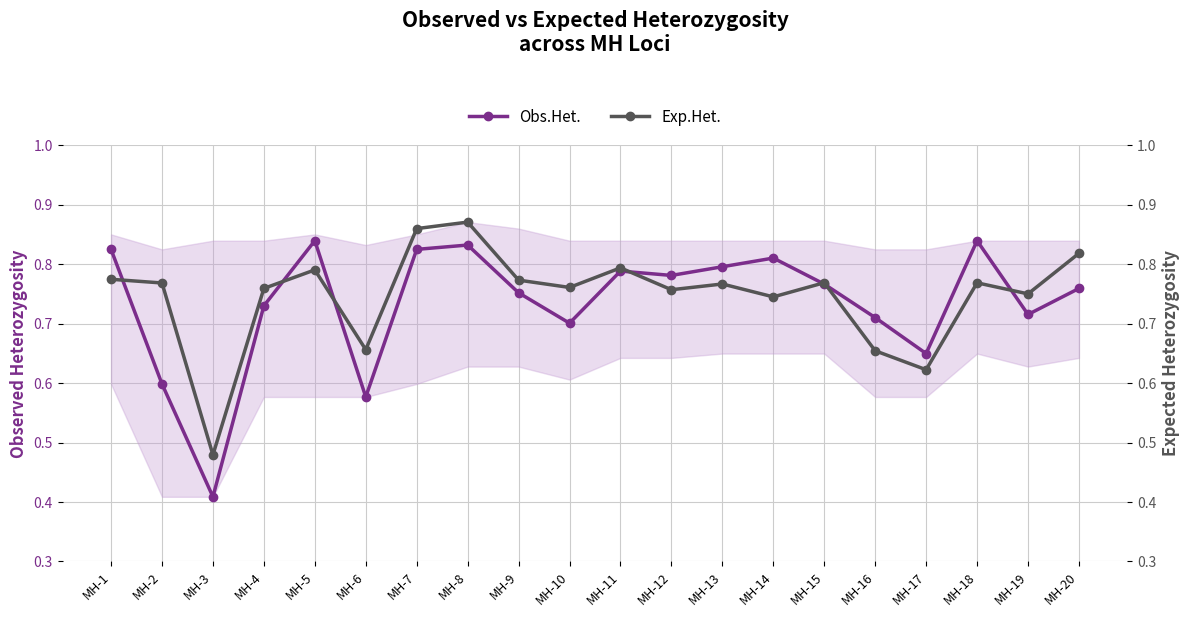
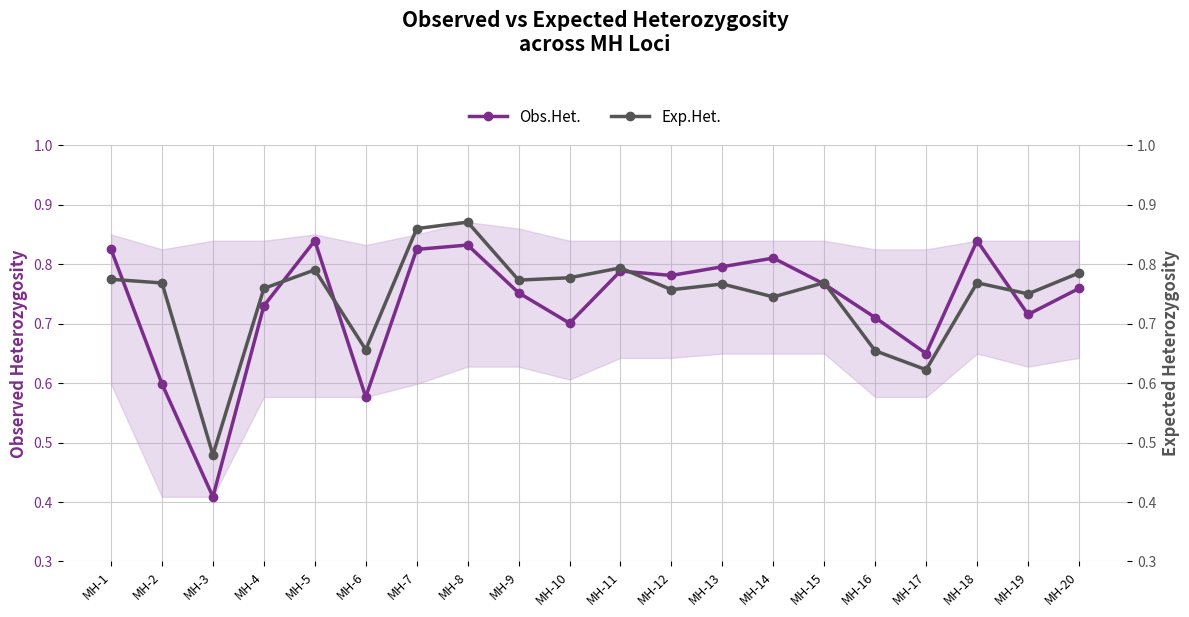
  {
    "Obs.Het.": {
      "MH-1": 0.82,
      "MH-2": 0.60,
      "MH-3": 0.41,
      "MH-4": 0.73,
      "MH-5": 0.84,
      "MH-6": 0.58,
      "MH-7": 0.82,
      "MH-8": 0.83,
      "MH-9": 0.75,
      "MH-10": 0.70,
      "MH-11": 0.79,
      "MH-12": 0.78,
      "MH-13": 0.80,
      "MH-14": 0.81,
      "MH-15": 0.77,
      "MH-16": 0.71,
      "MH-17": 0.65,
      "MH-19": 0.72,
      "MH-20": 0.76
    },
    "Exp.Het.": {
      "MH-1": 0.77,
      "MH-2": 0.77,
      "MH-3": 0.48,
      "MH-4": 0.76,
      "MH-5": 0.79,
      "MH-6": 0.66,
      "MH-7": 0.86,
      "MH-8": 0.87,
      "MH-9": 0.77,
-     "MH-10": 0.76,
+     "MH-10": 0.78,
      "MH-11": 0.79,
      "MH-12": 0.76,
      "MH-13": 0.77,
      "MH-14": 0.74,
      "MH-15": 0.77,
      "MH-16": 0.65,
      "MH-17": 0.62,
      "MH-18": 0.77,
      "MH-19": 0.75,
-     "MH-20": 0.82
+     "MH-20": 0.79
    }
  }
